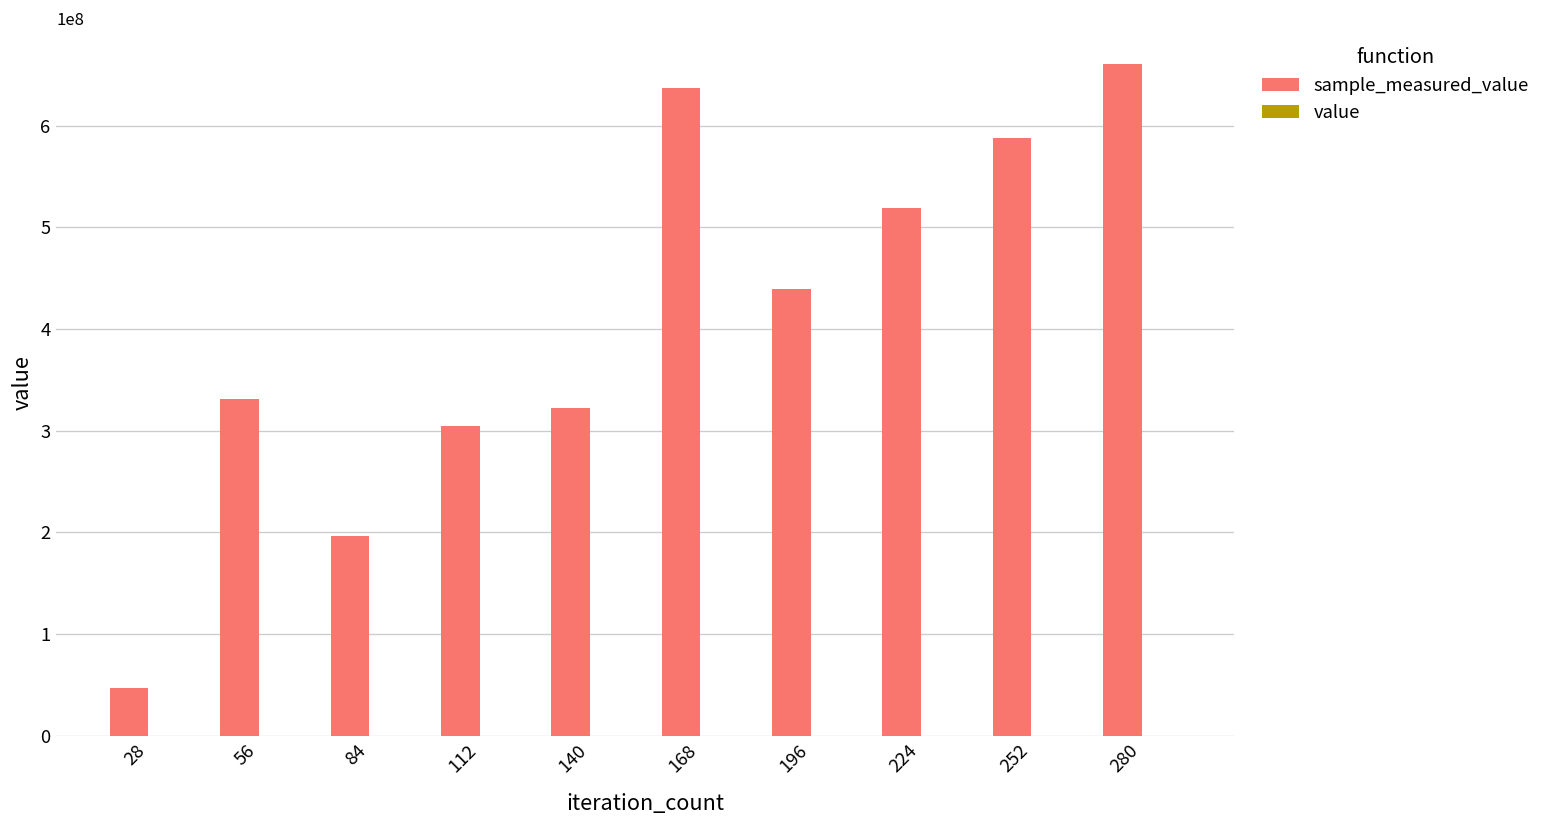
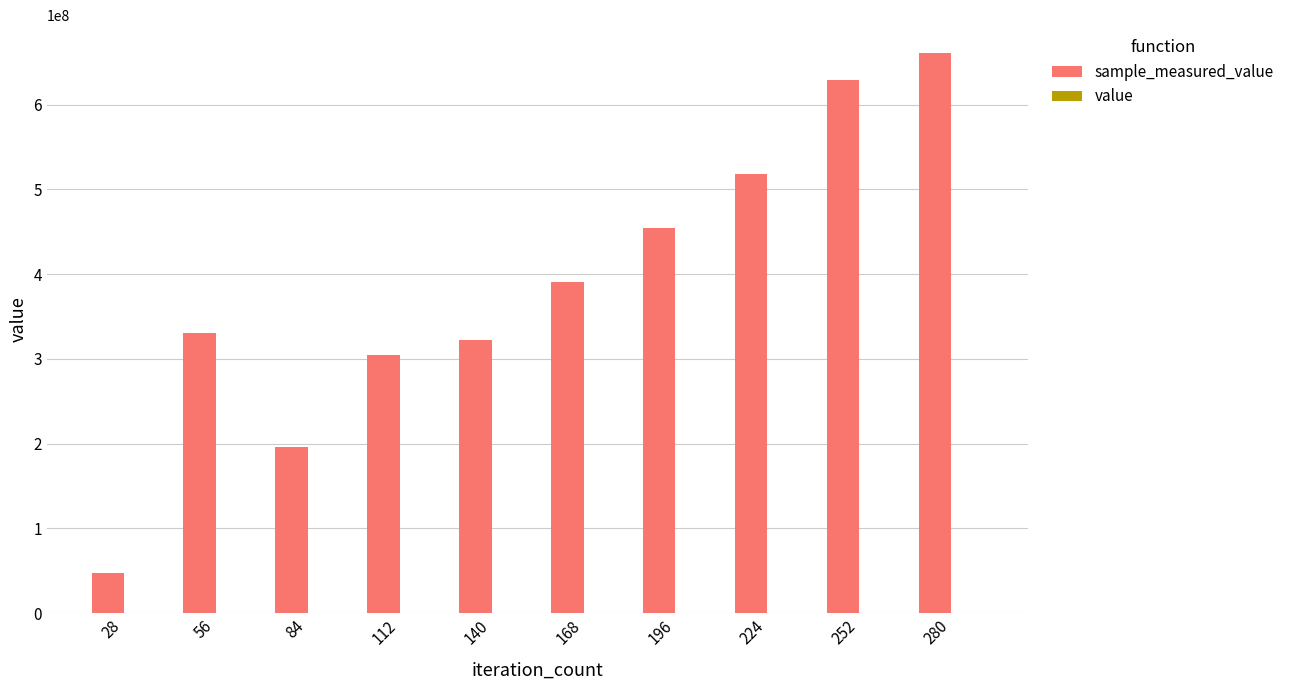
  {
    "sample_measured_value": {
      "28": 50000000,
      "56": 330000000,
      "84": 200000000,
      "112": 300000000,
      "140": 320000000,
-     "168": 640000000,
-     "196": 440000000,
+     "168": 390000000,
+     "196": 450000000,
      "224": 520000000,
-     "252": 590000000,
+     "252": 630000000,
      "280": 660000000
    }
  }
